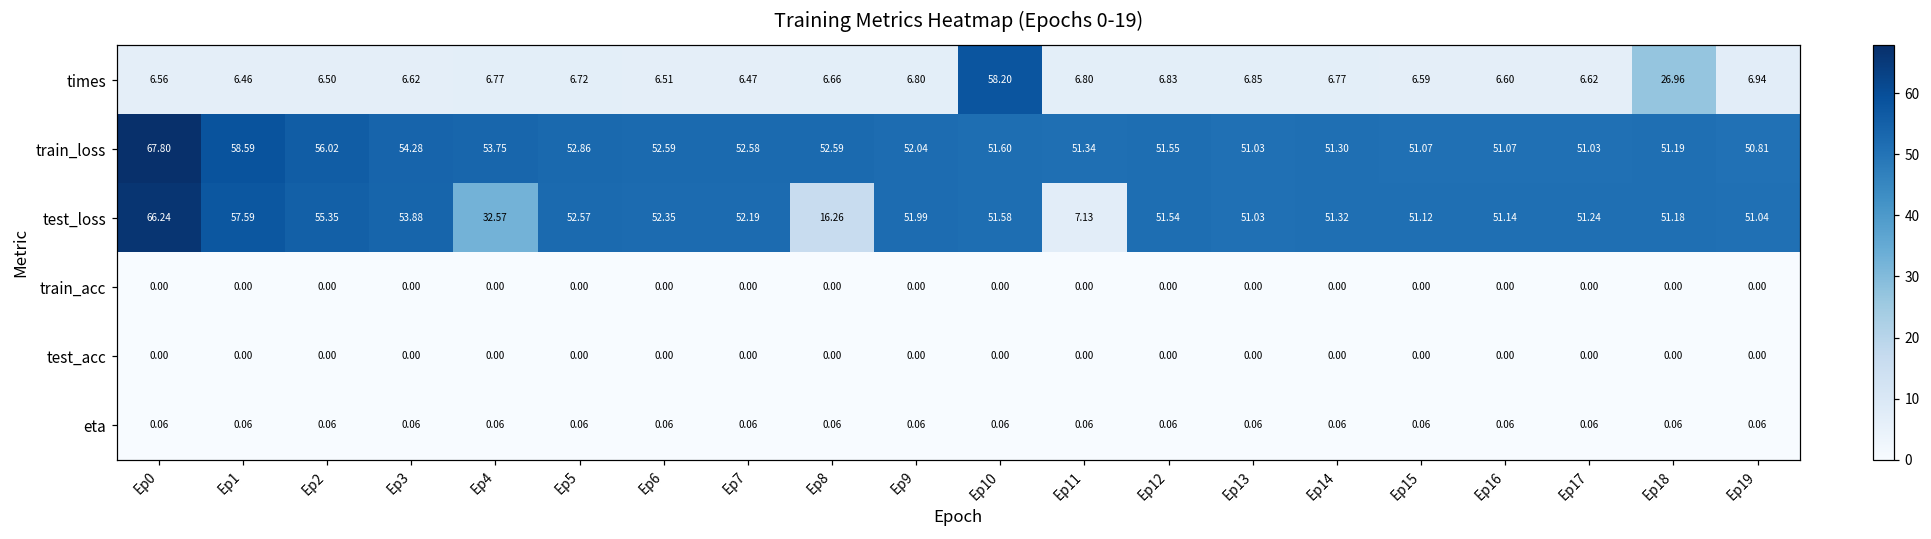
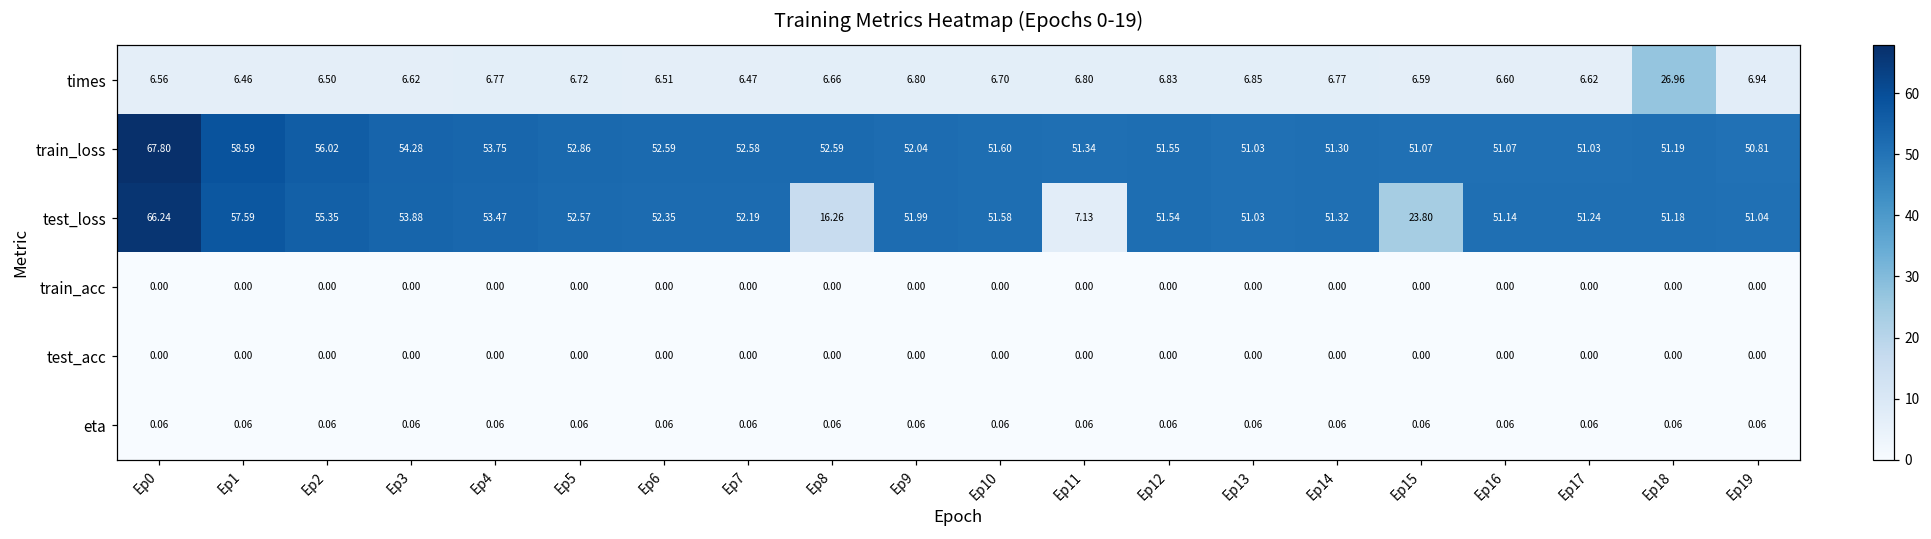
  {
    "times": {
      "Ep0": 6.56,
      "Ep1": 6.46,
      "Ep2": 6.50,
      "Ep3": 6.62,
      "Ep4": 6.77,
      "Ep5": 6.72,
      "Ep6": 6.51,
      "Ep7": 6.47,
      "Ep8": 6.66,
      "Ep9": 6.80,
-     "Ep10": 58.20,
+     "Ep10": 6.70,
      "Ep11": 6.80,
      "Ep12": 6.83,
      "Ep13": 6.85,
      "Ep14": 6.77,
      "Ep15": 6.59,
      "Ep16": 6.60,
      "Ep17": 6.62,
      "Ep18": 26.96,
      "Ep19": 6.94
    },
    "train_loss": {
      "Ep0": 67.80,
      "Ep1": 58.59,
      "Ep2": 56.02,
      "Ep3": 54.28,
      "Ep4": 53.75,
      "Ep5": 52.86,
      "Ep6": 52.59,
      "Ep7": 52.58,
      "Ep8": 52.59,
      "Ep9": 52.04,
      "Ep10": 51.60,
      "Ep11": 51.34,
      "Ep12": 51.55,
      "Ep13": 51.03,
      "Ep14": 51.30,
      "Ep15": 51.07,
      "Ep16": 51.07,
      "Ep17": 51.03,
      "Ep18": 51.19,
      "Ep19": 50.81
    },
    "test_loss": {
      "Ep0": 66.24,
      "Ep1": 57.59,
      "Ep2": 55.35,
      "Ep3": 53.88,
-     "Ep4": 32.57,
+     "Ep4": 53.47,
      "Ep5": 52.57,
      "Ep6": 52.35,
      "Ep7": 52.19,
      "Ep8": 16.26,
      "Ep9": 51.99,
      "Ep10": 51.58,
      "Ep11": 7.13,
      "Ep12": 51.54,
      "Ep13": 51.03,
      "Ep14": 51.32,
-     "Ep15": 51.12,
+     "Ep15": 23.80,
      "Ep16": 51.14,
      "Ep17": 51.24,
      "Ep18": 51.18,
      "Ep19": 51.04
    },
    "train_acc": {
      "Ep0": 0.00,
      "Ep1": 0.00,
      "Ep2": 0.00,
      "Ep3": 0.00,
      "Ep4": 0.00,
      "Ep5": 0.00,
      "Ep6": 0.00,
      "Ep7": 0.00,
      "Ep8": 0.00,
      "Ep9": 0.00,
      "Ep10": 0.00,
      "Ep11": 0.00,
      "Ep12": 0.00,
      "Ep13": 0.00,
      "Ep14": 0.00,
      "Ep15": 0.00,
      "Ep16": 0.00,
      "Ep17": 0.00,
      "Ep18": 0.00,
      "Ep19": 0.00
    },
    "test_acc": {
      "Ep0": 0.00,
      "Ep1": 0.00,
      "Ep2": 0.00,
      "Ep3": 0.00,
      "Ep4": 0.00,
      "Ep5": 0.00,
      "Ep6": 0.00,
      "Ep7": 0.00,
      "Ep8": 0.00,
      "Ep9": 0.00,
      "Ep10": 0.00,
      "Ep11": 0.00,
      "Ep12": 0.00,
      "Ep13": 0.00,
      "Ep14": 0.00,
      "Ep15": 0.00,
      "Ep16": 0.00,
      "Ep17": 0.00,
      "Ep18": 0.00,
      "Ep19": 0.00
    },
    "eta": {
      "Ep0": 0.06,
      "Ep1": 0.06,
      "Ep2": 0.06,
      "Ep3": 0.06,
      "Ep4": 0.06,
      "Ep5": 0.06,
      "Ep6": 0.06,
      "Ep7": 0.06,
      "Ep8": 0.06,
      "Ep9": 0.06,
      "Ep10": 0.06,
      "Ep11": 0.06,
      "Ep12": 0.06,
      "Ep13": 0.06,
      "Ep14": 0.06,
      "Ep15": 0.06,
      "Ep16": 0.06,
      "Ep17": 0.06,
      "Ep18": 0.06,
      "Ep19": 0.06
    }
  }
